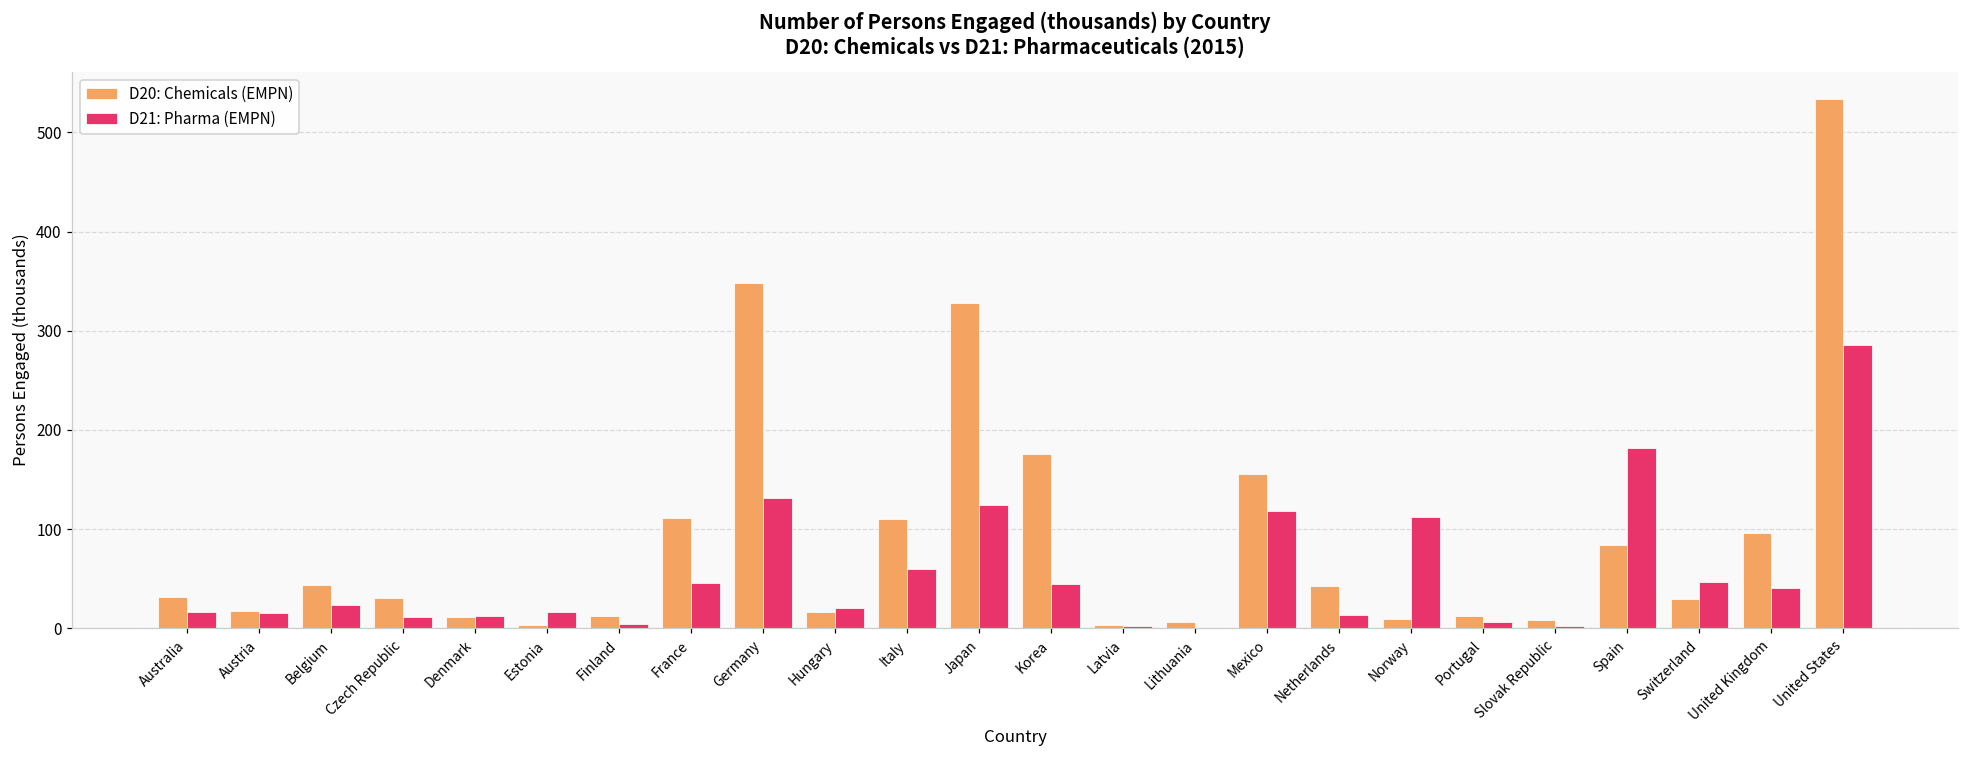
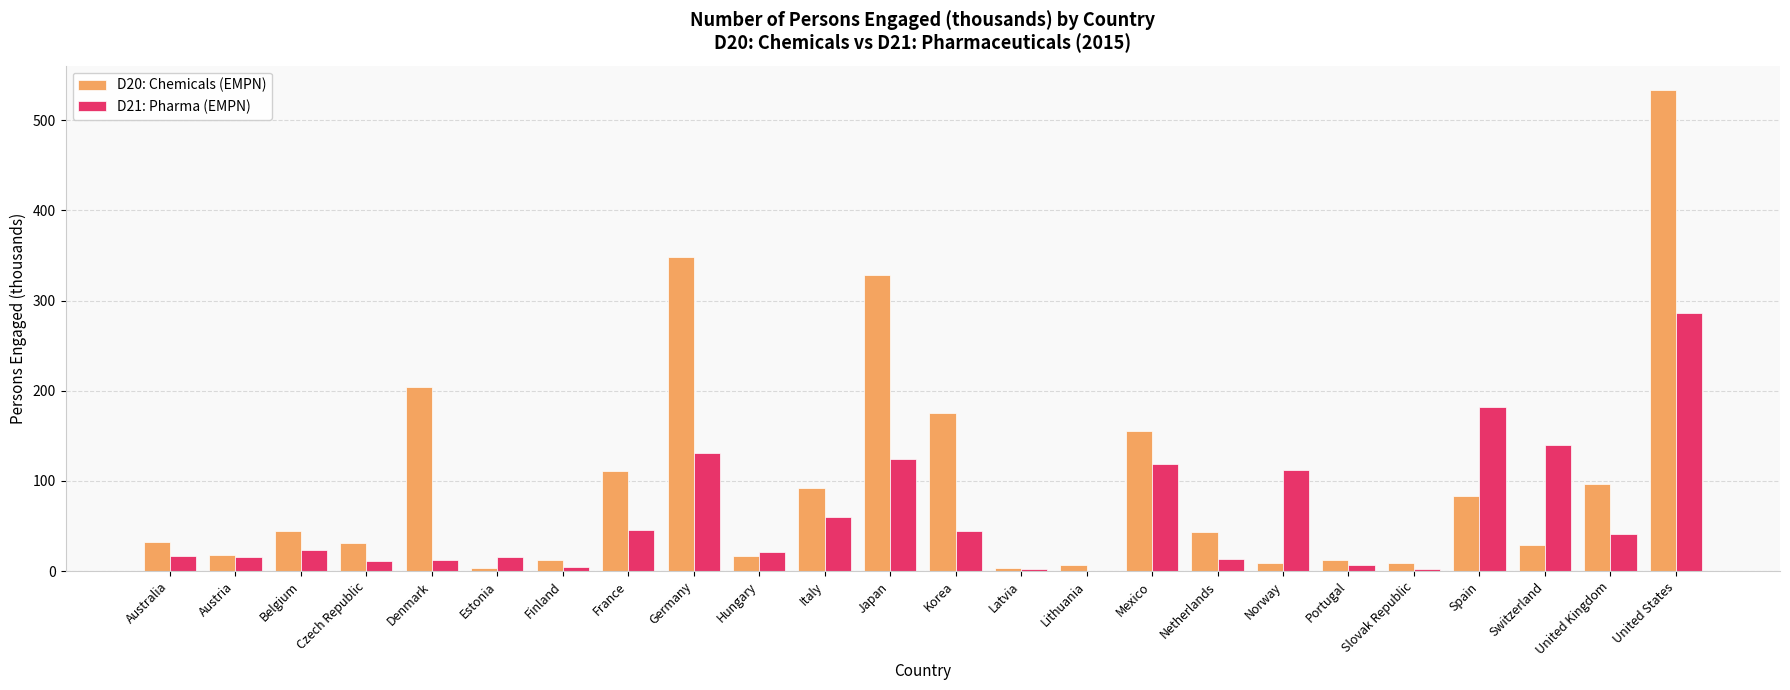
  {
    "D20: Chemicals (EMPN)": {
      "Australia": 30,
      "Austria": 20,
      "Belgium": 40,
      "Czech Republic": 30,
-     "Denmark": 10,
+     "Denmark": 200,
      "Estonia": 0,
      "Finland": 10,
      "France": 110,
      "Germany": 350,
      "Hungary": 20,
-     "Italy": 110,
+     "Italy": 90,
      "Japan": 330,
      "Korea": 180,
      "Latvia": 0,
      "Lithuania": 10,
      "Mexico": 160,
      "Netherlands": 40,
      "Norway": 10,
      "Portugal": 10,
      "Slovak Republic": 10,
      "Spain": 80,
      "Switzerland": 30,
      "United Kingdom": 100,
      "United States": 530
    },
    "D21: Pharma (EMPN)": {
      "Australia": 20,
      "Austria": 20,
      "Belgium": 20,
      "Czech Republic": 10,
      "Denmark": 10,
      "Estonia": 20,
      "Finland": 0,
      "France": 50,
      "Germany": 130,
      "Hungary": 20,
      "Italy": 60,
      "Japan": 120,
      "Korea": 40,
      "Mexico": 120,
      "Netherlands": 10,
      "Norway": 110,
      "Portugal": 10,
      "Spain": 180,
-     "Switzerland": 50,
+     "Switzerland": 140,
      "United Kingdom": 40,
      "United States": 290
    }
  }
